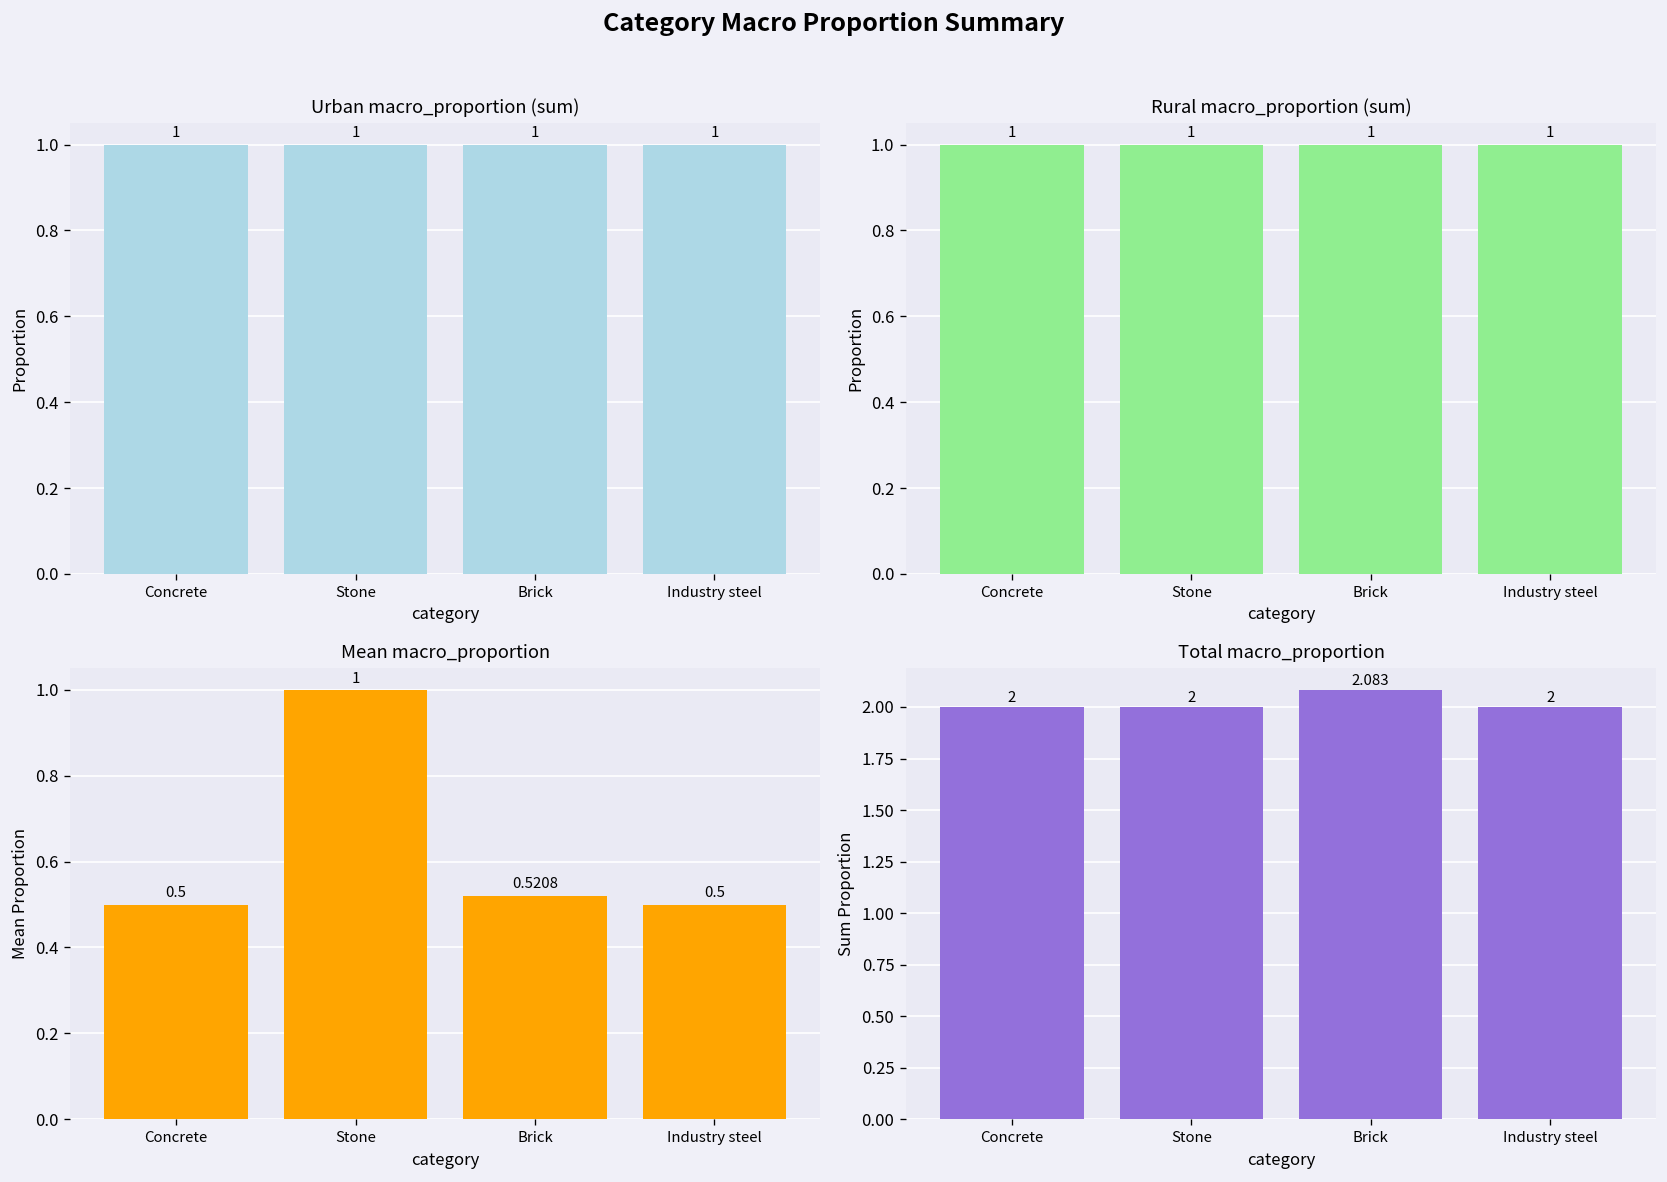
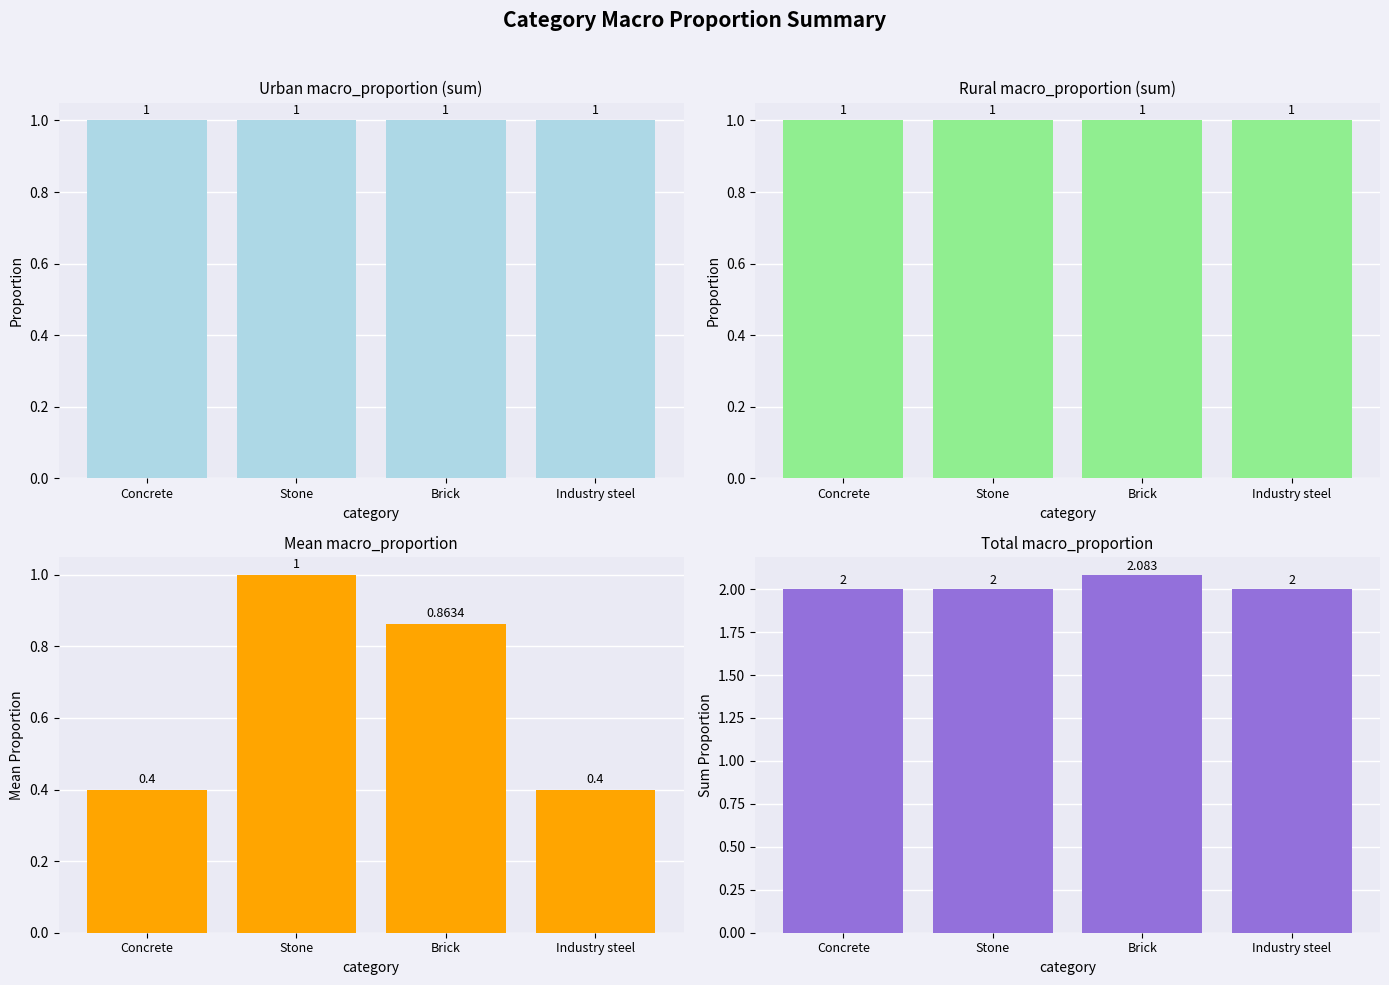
  {
    "Urban macro_proportion (sum)": {
      "Concrete": 1,
      "Stone": 1,
      "Brick": 1,
      "Industry steel": 1
    },
    "Rural macro_proportion (sum)": {
      "Concrete": 1,
      "Stone": 1,
      "Brick": 1,
      "Industry steel": 1
    },
    "Mean macro_proportion": {
-     "Concrete": 0.5,
+     "Concrete": 0.4,
      "Stone": 1,
-     "Brick": 0.5208,
-     "Industry steel": 0.5
+     "Brick": 0.8634,
+     "Industry steel": 0.4
    },
    "Total macro_proportion": {
      "Concrete": 2,
      "Stone": 2,
      "Brick": 2.083,
      "Industry steel": 2
    }
  }
